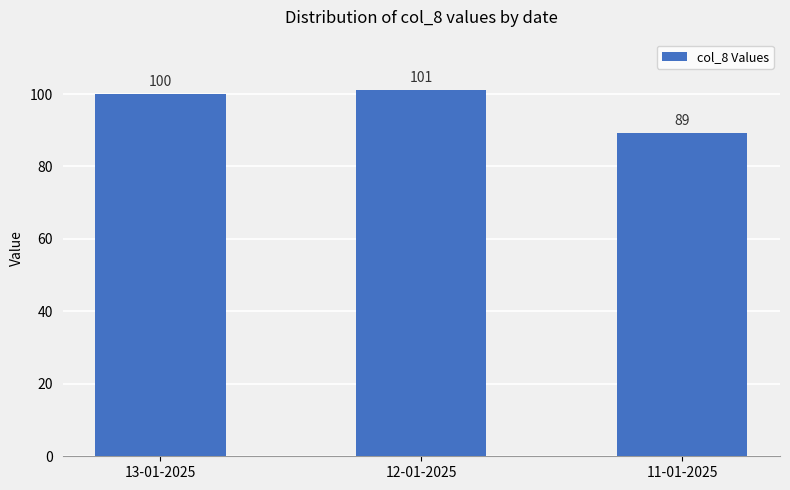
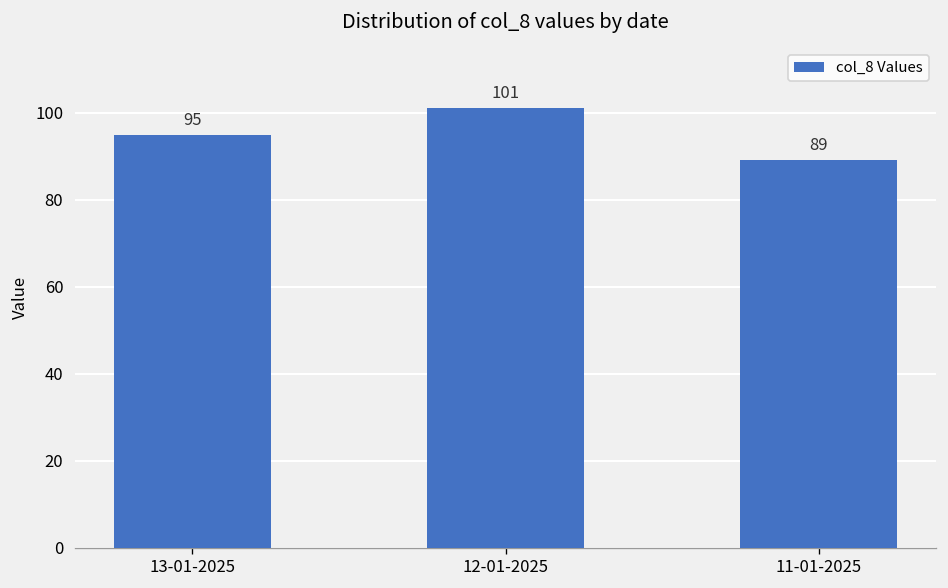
  {
-   "13-01-2025": 100,
+   "13-01-2025": 95,
    "12-01-2025": 101,
    "11-01-2025": 89
  }
